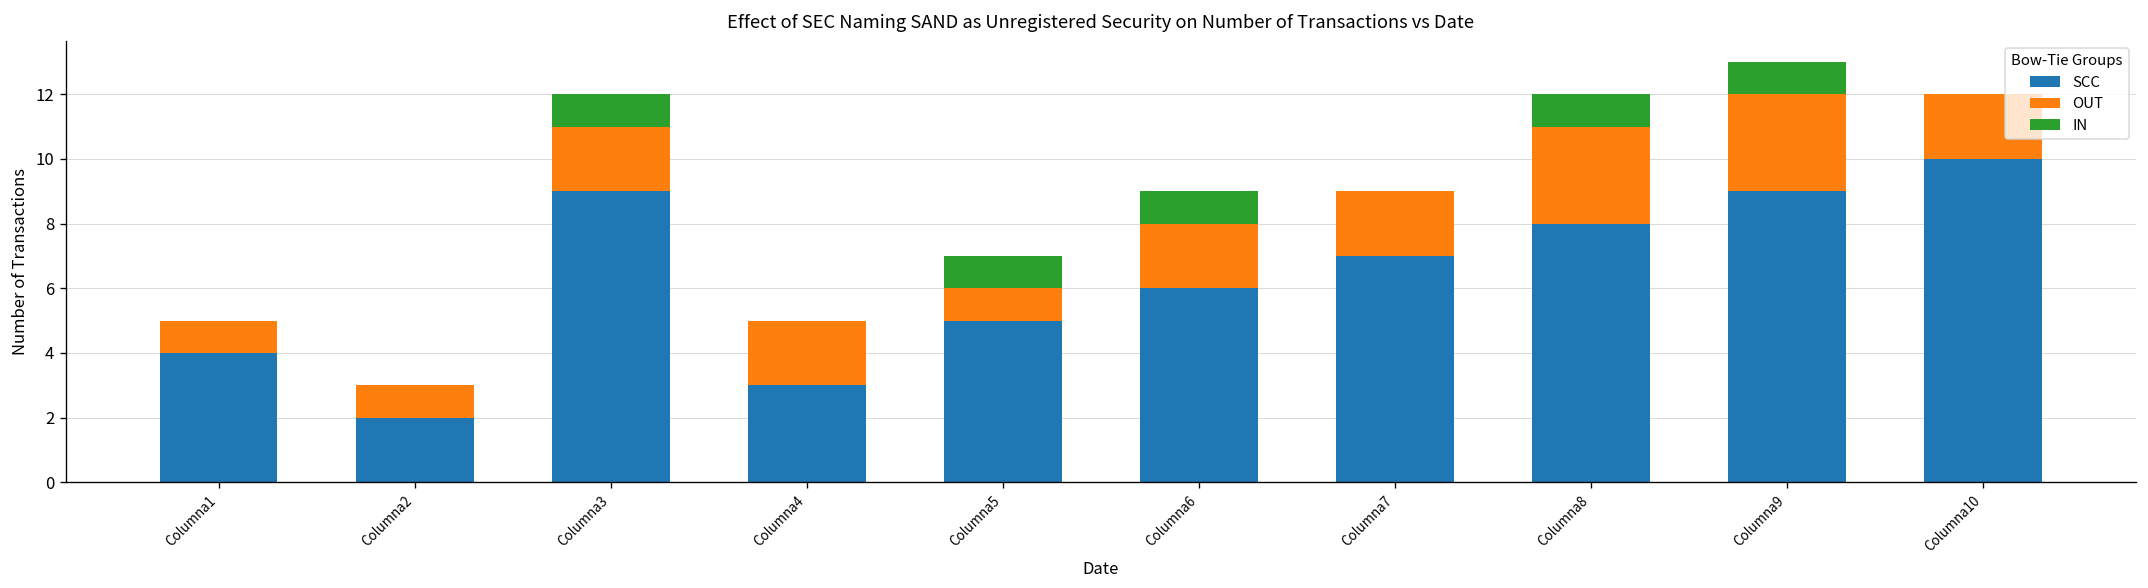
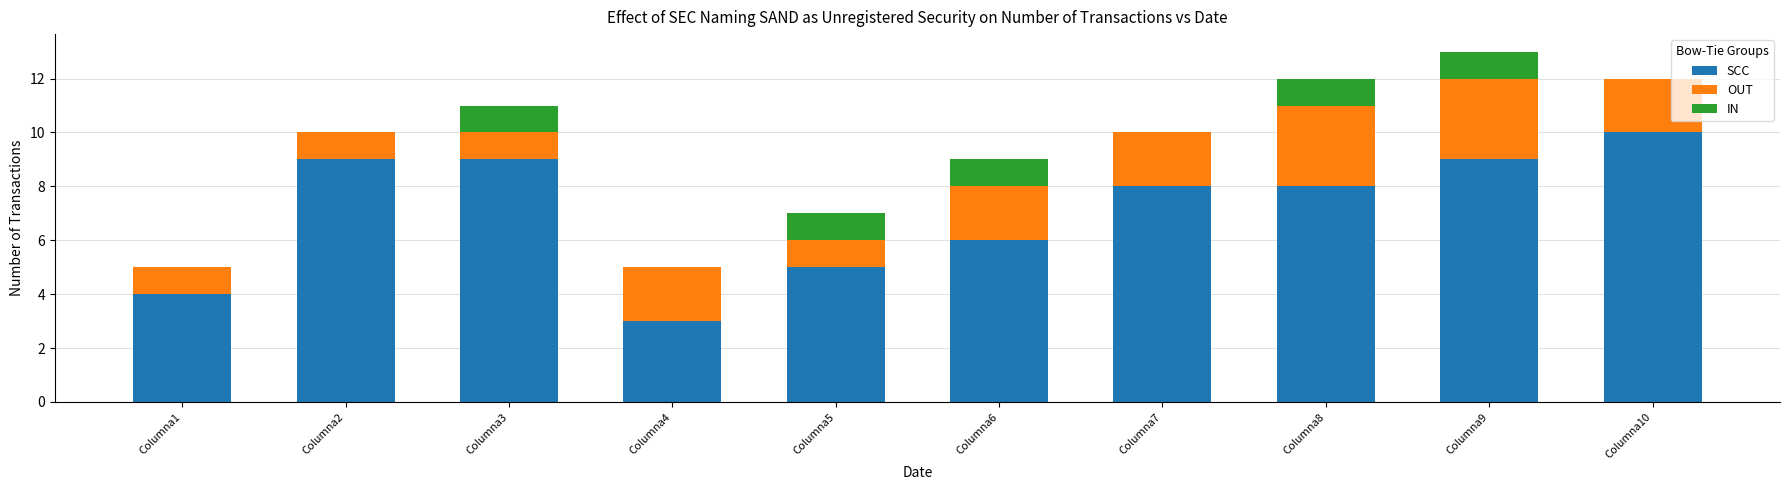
  {
    "SCC": {
      "Columna1": 4,
-     "Columna2": 2,
+     "Columna2": 9,
      "Columna3": 9,
      "Columna4": 3,
      "Columna5": 5,
      "Columna6": 6,
-     "Columna7": 7,
+     "Columna7": 8,
      "Columna8": 8,
      "Columna9": 9,
      "Columna10": 10
    },
    "OUT": {
      "Columna1": 1,
      "Columna2": 1,
-     "Columna3": 2,
+     "Columna3": 1,
      "Columna4": 2,
      "Columna5": 1,
      "Columna6": 2,
      "Columna7": 2,
      "Columna8": 3,
      "Columna9": 3,
      "Columna10": 2
    },
    "IN": {
      "Columna1": 0,
      "Columna2": 0,
      "Columna3": 1,
      "Columna4": 0,
      "Columna5": 1,
      "Columna6": 1,
      "Columna7": 0,
      "Columna8": 1,
      "Columna9": 1,
      "Columna10": 0
    }
  }
